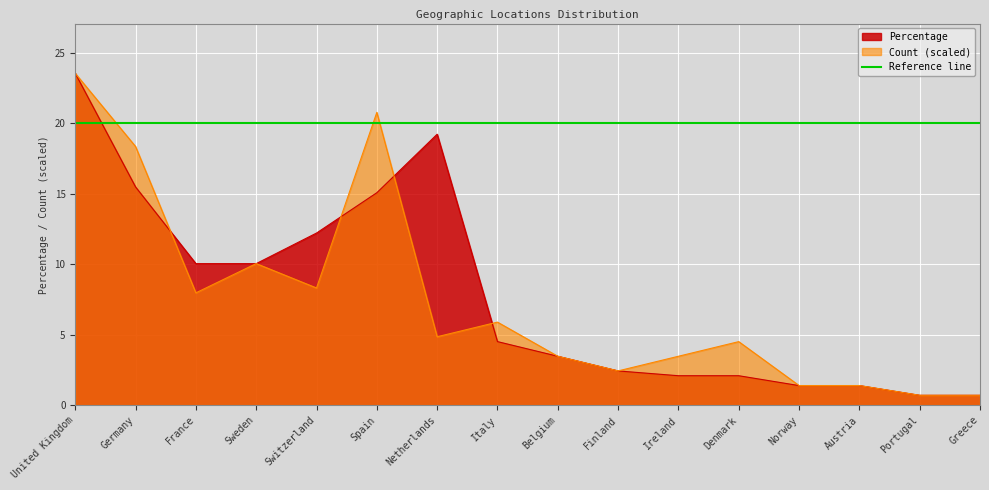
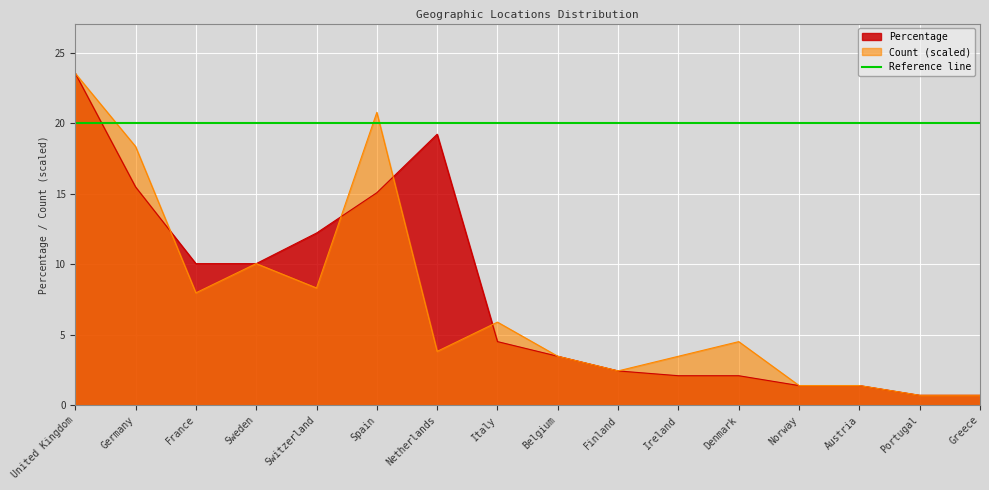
  {
    "Percentage": {
      "Germany": 15.5,
      "France": 10.0,
      "Switzerland": 12.2,
      "Spain": 15.1,
      "Netherlands": 19.2,
      "Italy": 4.5,
      "Ireland": 2.1,
      "Denmark": 2.1
    },
    "Count (scaled)": {
      "Germany": 18.3,
      "France": 8.0,
      "Switzerland": 8.3,
      "Spain": 20.8,
-     "Netherlands": 4.8,
+     "Netherlands": 3.8,
      "Italy": 5.9,
      "Ireland": 3.5,
      "Denmark": 4.5
    }
  }
